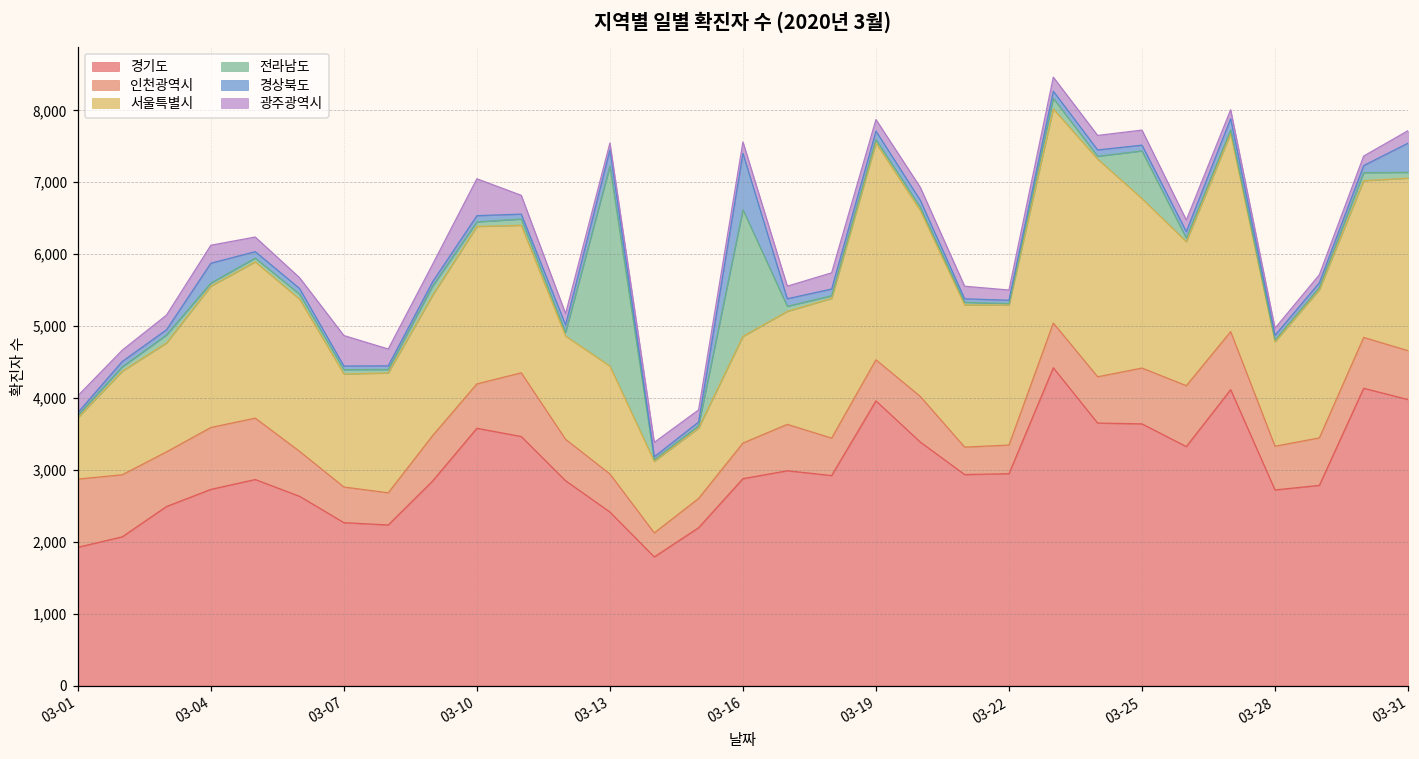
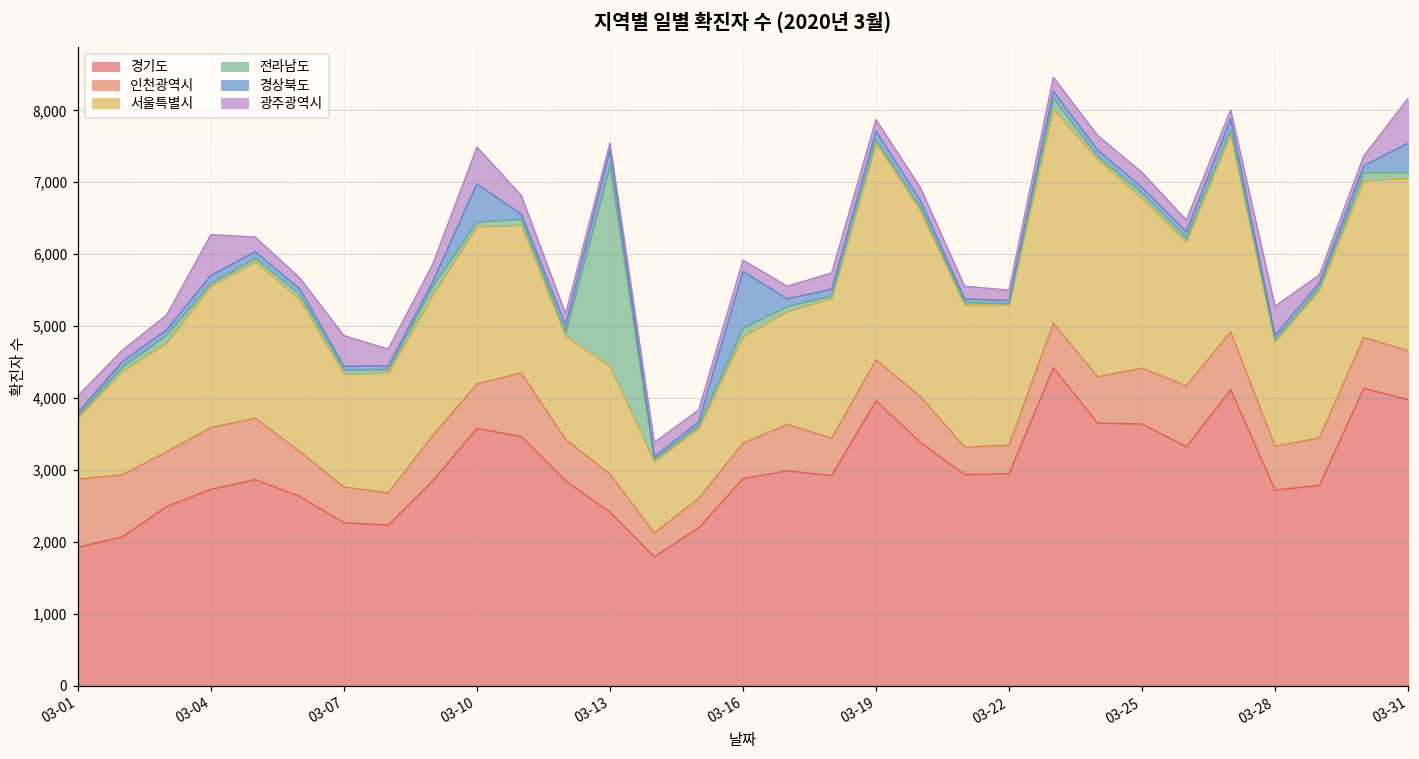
  {
    "전라남도": {
      "03-04": "0",
      "03-07": "100",
      "03-10": "100",
      "03-13": "2,800",
-     "03-16": "1,800",
+     "03-16": "100",
      "03-19": "0",
-     "03-25": "700",
+     "03-25": "100",
      "03-31": "100"
    },
    "경상북도": {
      "03-01": "0",
-     "03-04": "300",
+     "03-04": "100",
      "03-07": "100",
-     "03-10": "100",
+     "03-10": "500",
      "03-13": "200",
      "03-16": "800",
      "03-19": "100",
      "03-22": "0",
      "03-25": "100",
      "03-28": "100",
      "03-31": "400"
    },
    "광주광역시": {
      "03-01": "200",
-     "03-04": "300",
+     "03-04": "600",
      "03-07": "400",
      "03-10": "500",
      "03-13": "100",
      "03-16": "200",
      "03-19": "200",
      "03-22": "100",
      "03-25": "200",
-     "03-28": "100",
-     "03-31": "200"
+     "03-28": "400",
+     "03-31": "600"
    }
  }
